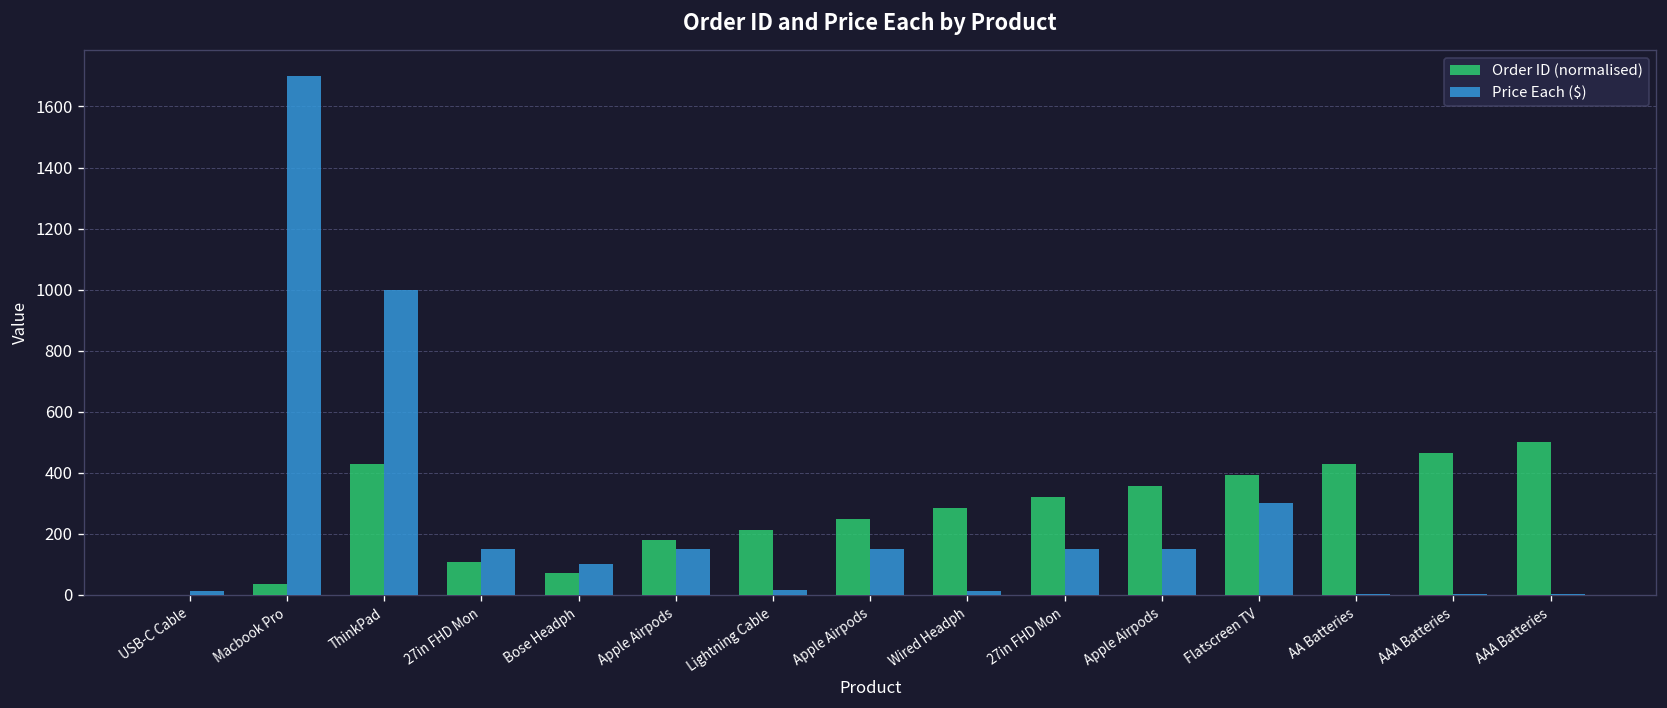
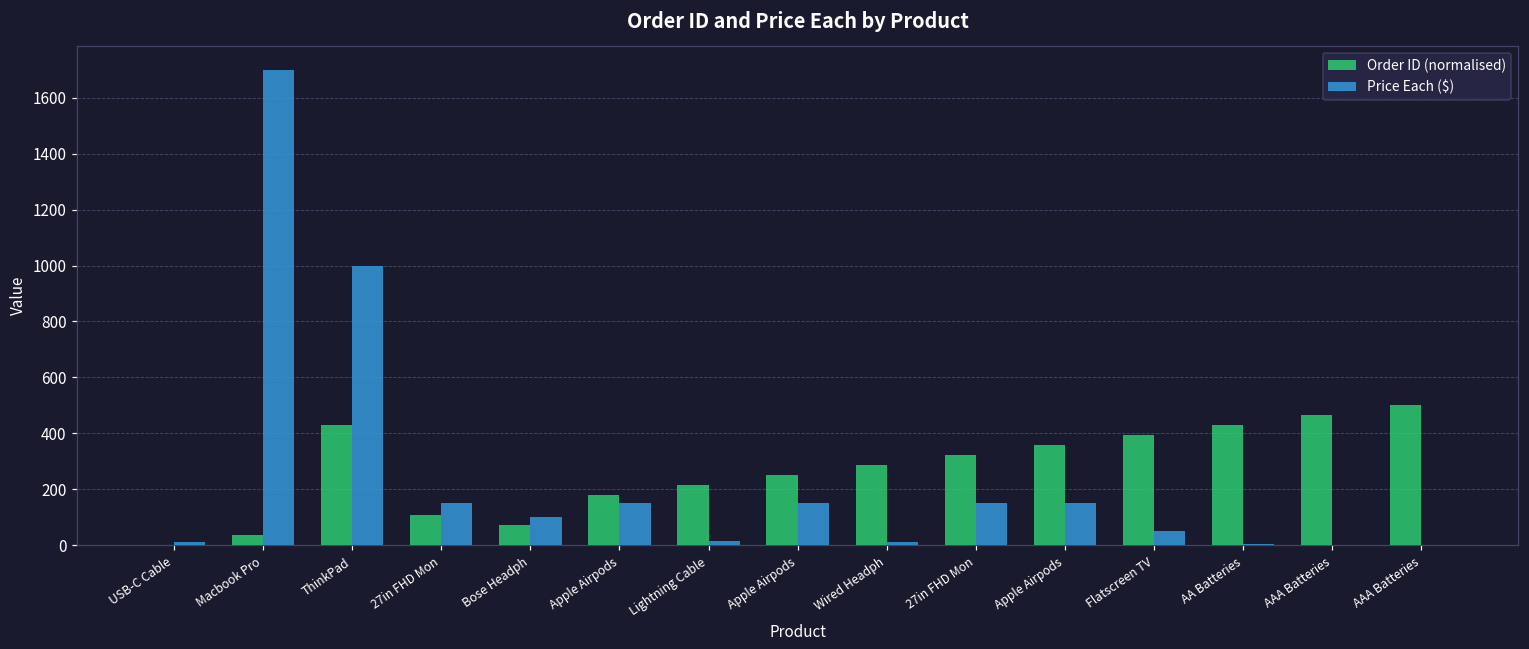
  {
    "Order ID (normalised)": {
      "USB-C Cable": 0,
      "Macbook Pro": 40,
      "ThinkPad": 430,
      "Bose Headph": 70,
      "Lightning Cable": 210,
      "Wired Headph": 290,
      "Flatscreen TV": 390,
      "AA Batteries": 430
    },
    "Price Each ($)": {
      "USB-C Cable": 10,
      "Macbook Pro": 1700,
      "ThinkPad": 1000,
      "Bose Headph": 100,
      "Lightning Cable": 10,
      "Wired Headph": 10,
-     "Flatscreen TV": 300
+     "Flatscreen TV": 50
    }
  }
